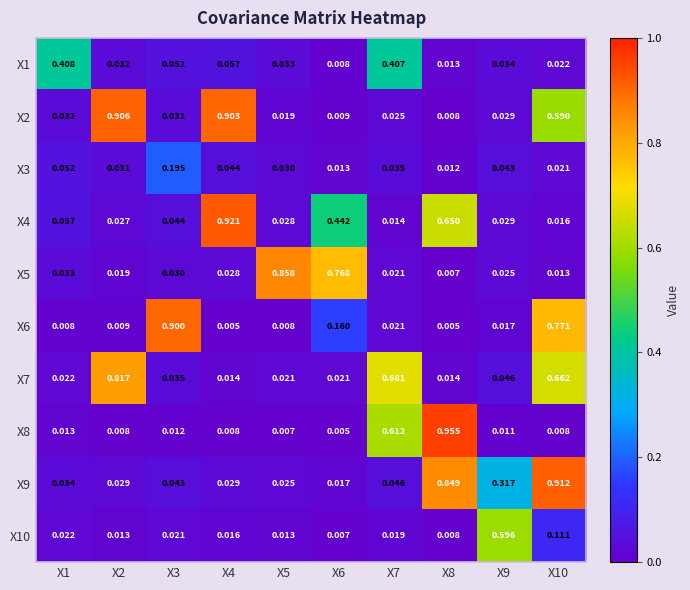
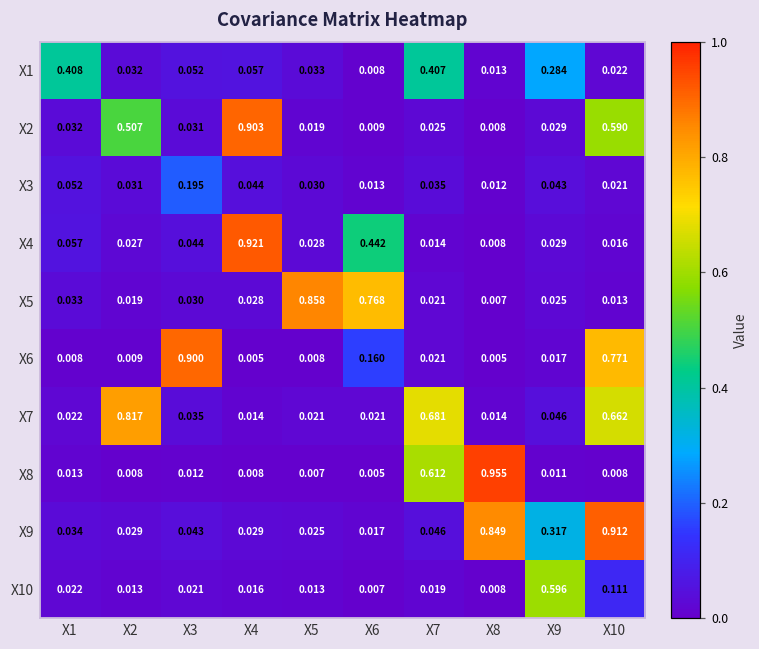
  {
    "X1": {
      "X1": 0.408,
      "X2": 0.032,
      "X3": 0.052,
      "X4": 0.057,
      "X5": 0.033,
      "X6": 0.008,
      "X7": 0.407,
      "X8": 0.013,
-     "X9": 0.034,
+     "X9": 0.284,
      "X10": 0.022
    },
    "X2": {
      "X1": 0.032,
-     "X2": 0.906,
+     "X2": 0.507,
      "X3": 0.031,
      "X4": 0.903,
      "X5": 0.019,
      "X6": 0.009,
      "X7": 0.025,
      "X8": 0.008,
      "X9": 0.029,
      "X10": 0.590
    },
    "X3": {
      "X1": 0.052,
      "X2": 0.031,
      "X3": 0.195,
      "X4": 0.044,
      "X5": 0.030,
      "X6": 0.013,
      "X7": 0.035,
      "X8": 0.012,
      "X9": 0.043,
      "X10": 0.021
    },
    "X4": {
      "X1": 0.057,
      "X2": 0.027,
      "X3": 0.044,
      "X4": 0.921,
      "X5": 0.028,
      "X6": 0.442,
      "X7": 0.014,
-     "X8": 0.650,
+     "X8": 0.008,
      "X9": 0.029,
      "X10": 0.016
    },
    "X5": {
      "X1": 0.033,
      "X2": 0.019,
      "X3": 0.030,
      "X4": 0.028,
      "X5": 0.858,
      "X6": 0.768,
      "X7": 0.021,
      "X8": 0.007,
      "X9": 0.025,
      "X10": 0.013
    },
    "X6": {
      "X1": 0.008,
      "X2": 0.009,
      "X3": 0.900,
      "X4": 0.005,
      "X5": 0.008,
      "X6": 0.160,
      "X7": 0.021,
      "X8": 0.005,
      "X9": 0.017,
      "X10": 0.771
    },
    "X7": {
      "X1": 0.022,
      "X2": 0.817,
      "X3": 0.035,
      "X4": 0.014,
      "X5": 0.021,
      "X6": 0.021,
      "X7": 0.681,
      "X8": 0.014,
      "X9": 0.046,
      "X10": 0.662
    },
    "X8": {
      "X1": 0.013,
      "X2": 0.008,
      "X3": 0.012,
      "X4": 0.008,
      "X5": 0.007,
      "X6": 0.005,
      "X7": 0.612,
      "X8": 0.955,
      "X9": 0.011,
      "X10": 0.008
    },
    "X9": {
      "X1": 0.034,
      "X2": 0.029,
      "X3": 0.043,
      "X4": 0.029,
      "X5": 0.025,
      "X6": 0.017,
      "X7": 0.046,
      "X8": 0.849,
      "X9": 0.317,
      "X10": 0.912
    },
    "X10": {
      "X1": 0.022,
      "X2": 0.013,
      "X3": 0.021,
      "X4": 0.016,
      "X5": 0.013,
      "X6": 0.007,
      "X7": 0.019,
      "X8": 0.008,
      "X9": 0.596,
      "X10": 0.111
    }
  }
